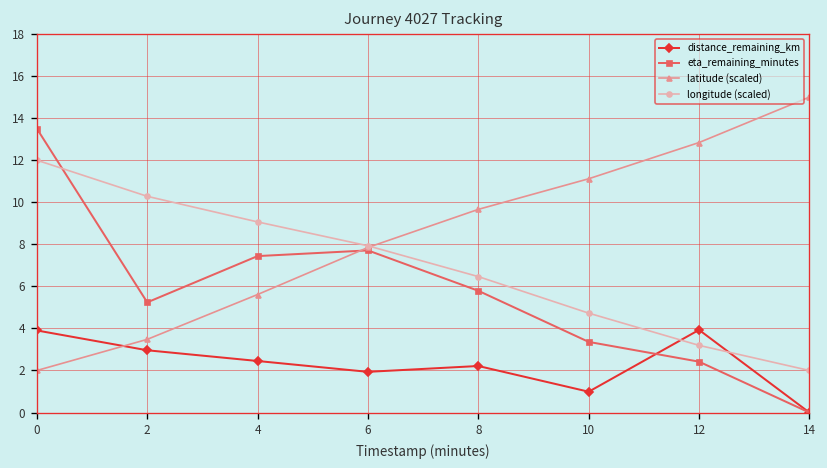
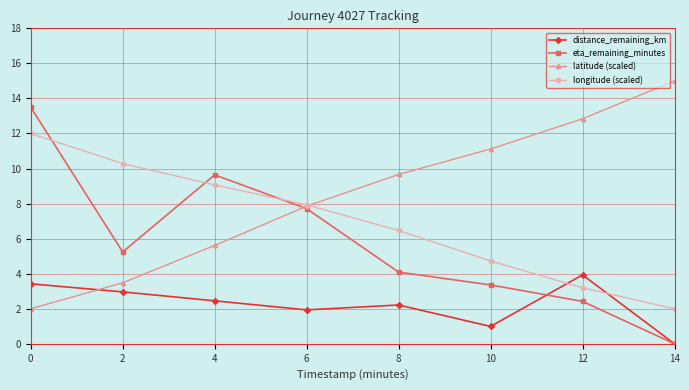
  {
    "distance_remaining_km": {
-     "0": 3.9,
+     "0": 3.4,
      "2": 3.0,
      "4": 2.5,
      "6": 1.9,
      "8": 2.2,
      "10": 1.0,
      "12": 3.9
    },
    "eta_remaining_minutes": {
      "0": 13.5,
      "2": 5.2,
-     "4": 7.4,
-     "8": 5.8,
+     "4": 9.6,
+     "8": 4.1,
      "10": 3.4,
      "12": 2.4
    }
  }
